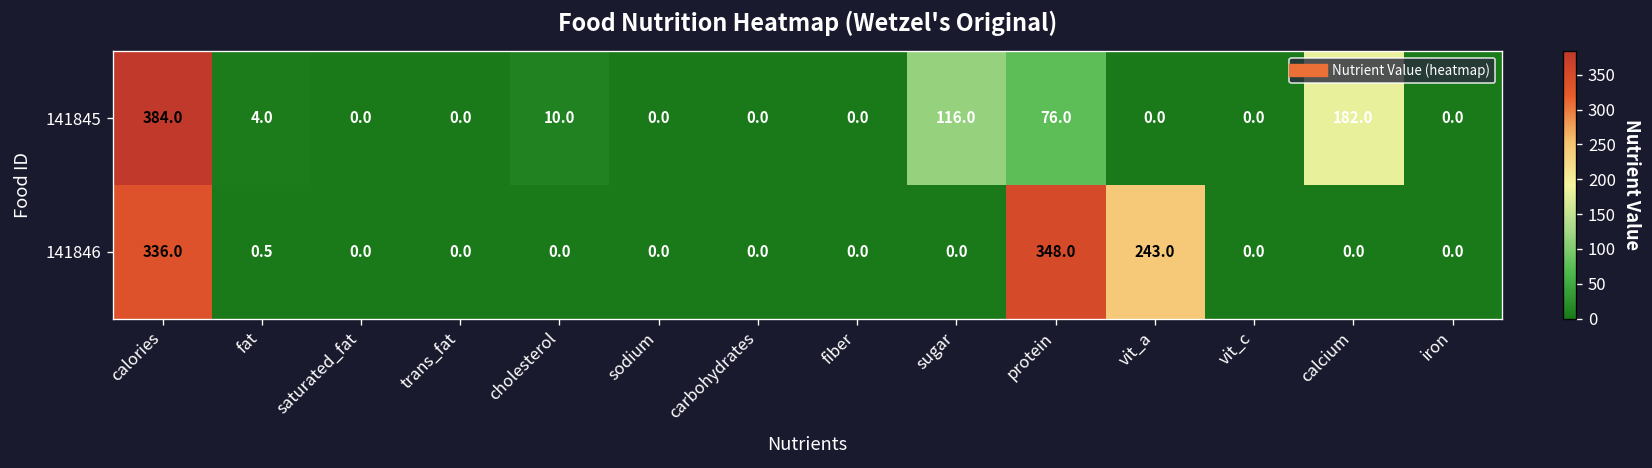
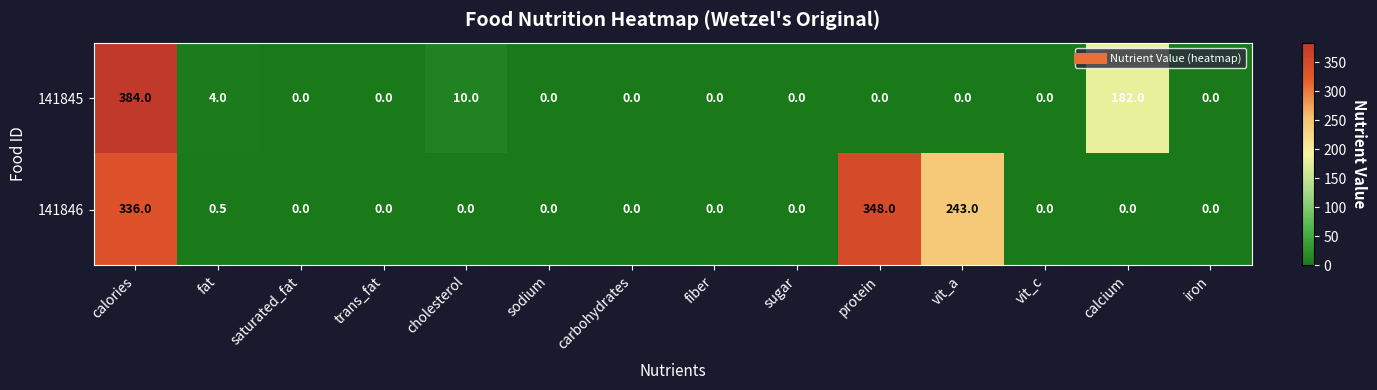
  {
    "141845": {
      "calories": 384.0,
      "fat": 4.0,
      "saturated_fat": 0.0,
      "trans_fat": 0.0,
      "cholesterol": 10.0,
      "sodium": 0.0,
      "carbohydrates": 0.0,
      "fiber": 0.0,
-     "sugar": 116.0,
-     "protein": 76.0,
+     "sugar": 0.0,
+     "protein": 0.0,
      "vit_a": 0.0,
      "vit_c": 0.0,
      "calcium": 182.0,
      "iron": 0.0
    },
    "141846": {
      "calories": 336.0,
      "fat": 0.5,
      "saturated_fat": 0.0,
      "trans_fat": 0.0,
      "cholesterol": 0.0,
      "sodium": 0.0,
      "carbohydrates": 0.0,
      "fiber": 0.0,
      "sugar": 0.0,
      "protein": 348.0,
      "vit_a": 243.0,
      "vit_c": 0.0,
      "calcium": 0.0,
      "iron": 0.0
    }
  }
